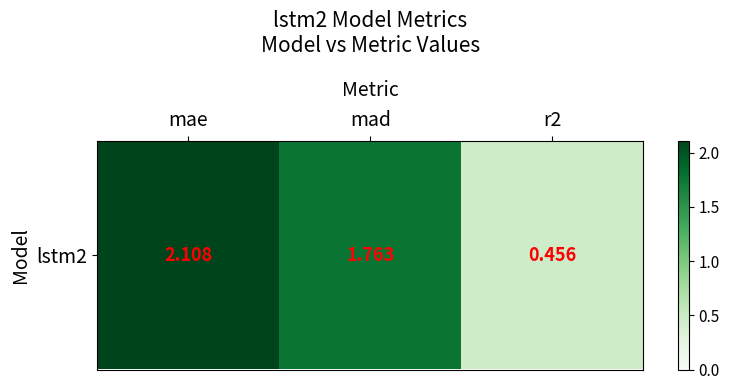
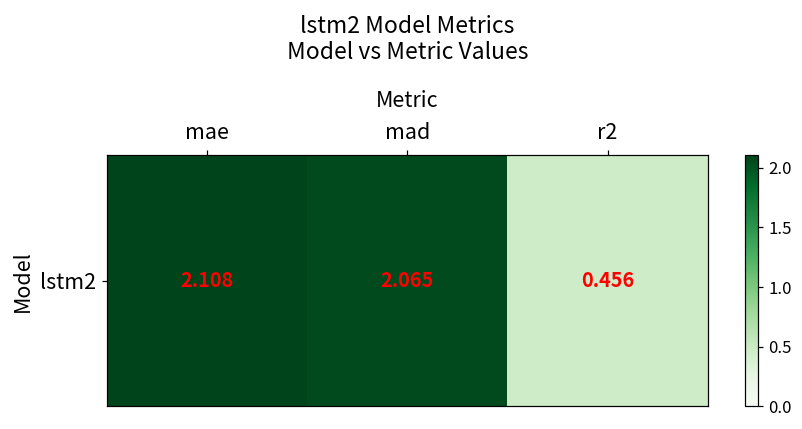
  {
    "lstm2": {
      "mae": 2.108,
-     "mad": 1.763,
+     "mad": 2.065,
      "r2": 0.456
    }
  }
